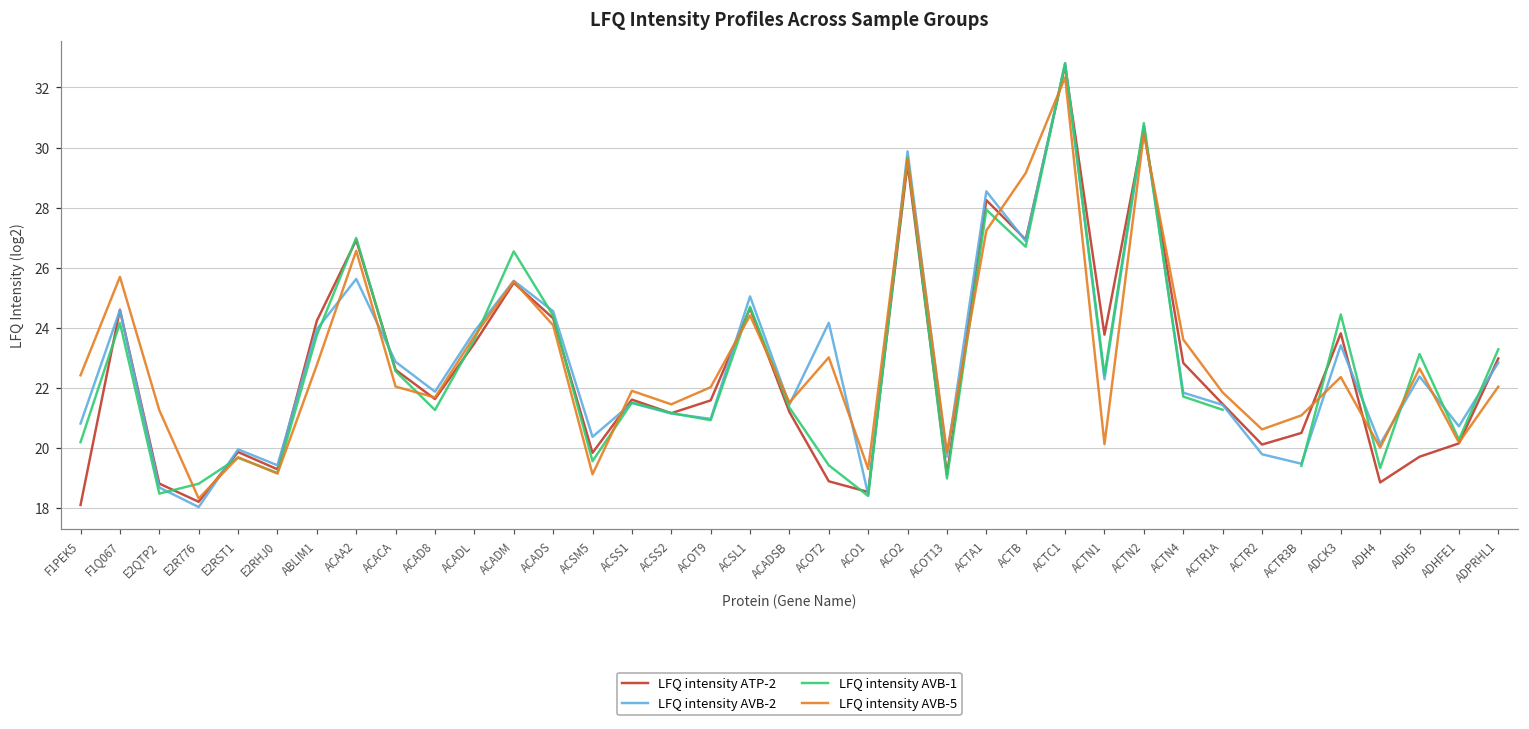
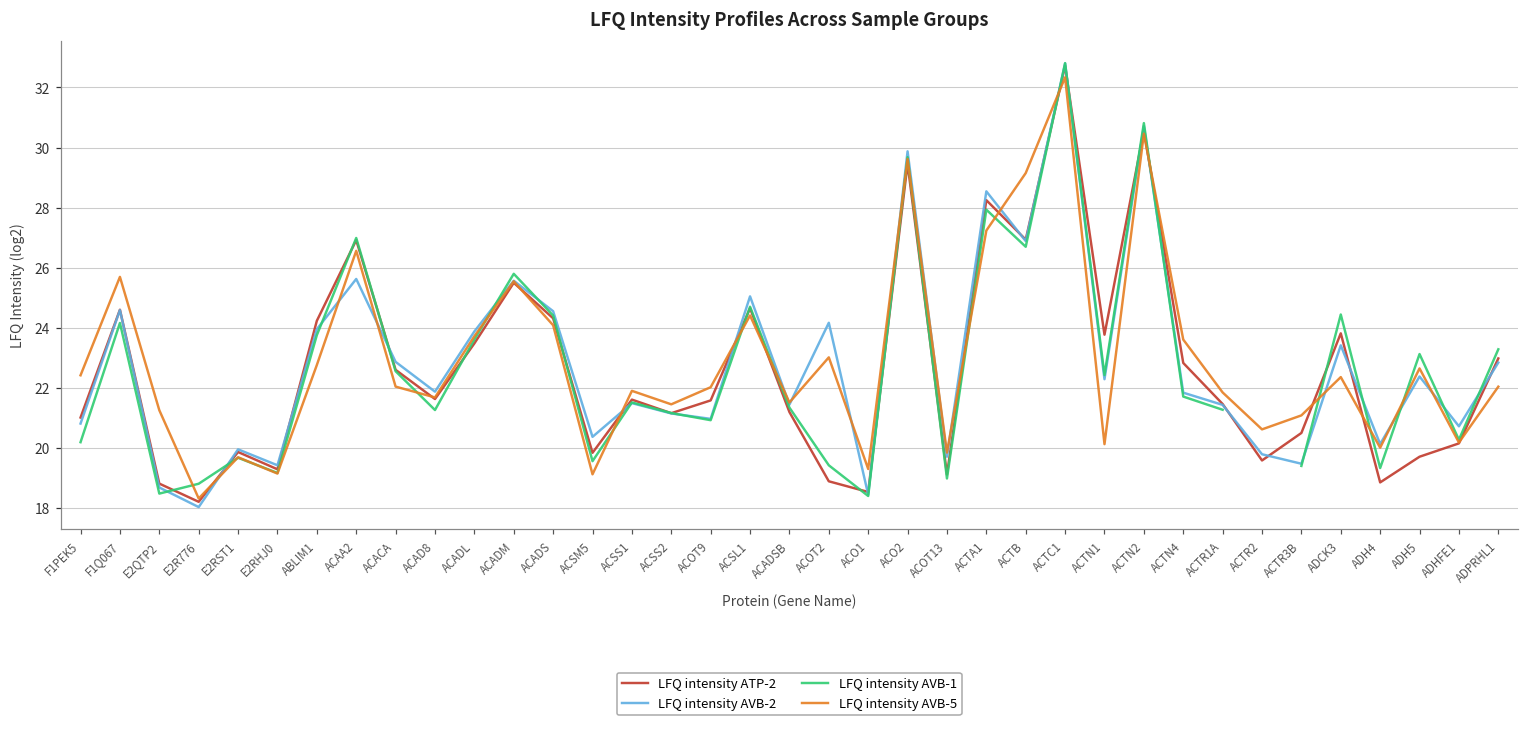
  {
    "LFQ intensity ATP-2": {
-     "F1PEK5": 18.1,
+     "F1PEK5": 21.0,
      "E2QTP2": 18.8,
      "E2R776": 18.2,
      "E2RHJ0": 19.3,
      "ABLIM1": 24.2,
      "ACADL": 23.5,
      "ACSM5": 19.8,
      "ACSS1": 21.6,
      "ACOT9": 21.6,
      "ACADSB": 21.2,
      "ACOT2": 18.9,
      "ACO2": 29.5,
      "ACOT13": 19.1,
      "ACTA1": 28.2,
      "ACTN1": 23.8,
      "ACTN2": 30.6,
      "ACTN4": 22.8,
-     "ACTR2": 20.1,
+     "ACTR2": 19.6,
      "ACTR3B": 20.5,
      "ADCK3": 23.8,
      "ADH4": 18.9,
      "ADH5": 19.7,
      "ADPRHL1": 23.0
    },
    "LFQ intensity AVB-2": {
      "F1PEK5": 20.8,
      "E2QTP2": 18.7,
      "E2R776": 18.0,
      "E2RHJ0": 19.4,
      "ABLIM1": 24.0,
      "ACAA2": 25.6,
      "ACACA": 22.9,
      "ACAD8": 21.9,
      "ACADL": 23.9,
      "ACADS": 24.6,
      "ACSM5": 20.4,
      "ACSL1": 25.0,
      "ACOT2": 24.2,
      "ACO2": 29.9,
      "ACOT13": 19.7,
      "ACTA1": 28.5,
      "ACTN1": 22.3,
      "ACTN2": 30.7,
      "ACTN4": 21.8,
      "ACTR2": 19.8,
      "ADCK3": 23.4,
      "ADH4": 20.1,
      "ADH5": 22.4,
      "ADHFE1": 20.7,
      "ADPRHL1": 22.8
    },
    "LFQ intensity AVB-1": {
      "F1PEK5": 20.2,
      "F1Q067": 24.2,
      "E2QTP2": 18.5,
      "E2R776": 18.8,
      "ABLIM1": 23.8,
      "ACAD8": 21.3,
      "ACADL": 23.6,
-     "ACADM": 26.5,
+     "ACADM": 25.8,
      "ACSM5": 19.6,
      "ACADSB": 21.3,
      "ACOT2": 19.4,
      "ACOT13": 19.0,
      "ACTA1": 27.9,
      "ACTB": 26.7,
      "ACTN1": 22.4,
      "ACTN2": 30.8,
      "ACTN4": 21.7,
      "ACTR1A": 21.3,
      "ADCK3": 24.4,
      "ADH4": 19.3,
      "ADH5": 23.1,
      "ADHFE1": 20.3,
      "ADPRHL1": 23.3
    },
    "LFQ intensity AVB-5": {
      "F1PEK5": 22.4,
      "F1Q067": 25.7,
      "E2QTP2": 21.3,
      "E2R776": 18.3,
      "ABLIM1": 22.8,
      "ACAA2": 26.6,
      "ACACA": 22.0,
      "ACADL": 23.7,
      "ACADS": 24.1,
      "ACSM5": 19.1,
      "ACSS1": 21.9,
      "ACSS2": 21.5,
      "ACOT9": 22.0,
      "ACSL1": 24.4,
      "ACOT2": 23.0,
      "ACO1": 19.3,
      "ACOT13": 19.8,
      "ACTA1": 27.2,
      "ACTB": 29.1,
      "ACTC1": 32.3,
      "ACTN1": 20.1,
      "ACTN2": 30.5,
      "ACTN4": 23.6,
      "ACTR1A": 21.8,
      "ACTR2": 20.6,
      "ACTR3B": 21.1,
      "ADCK3": 22.4,
      "ADH4": 20.0,
      "ADH5": 22.6,
      "ADPRHL1": 22.0
    }
  }
